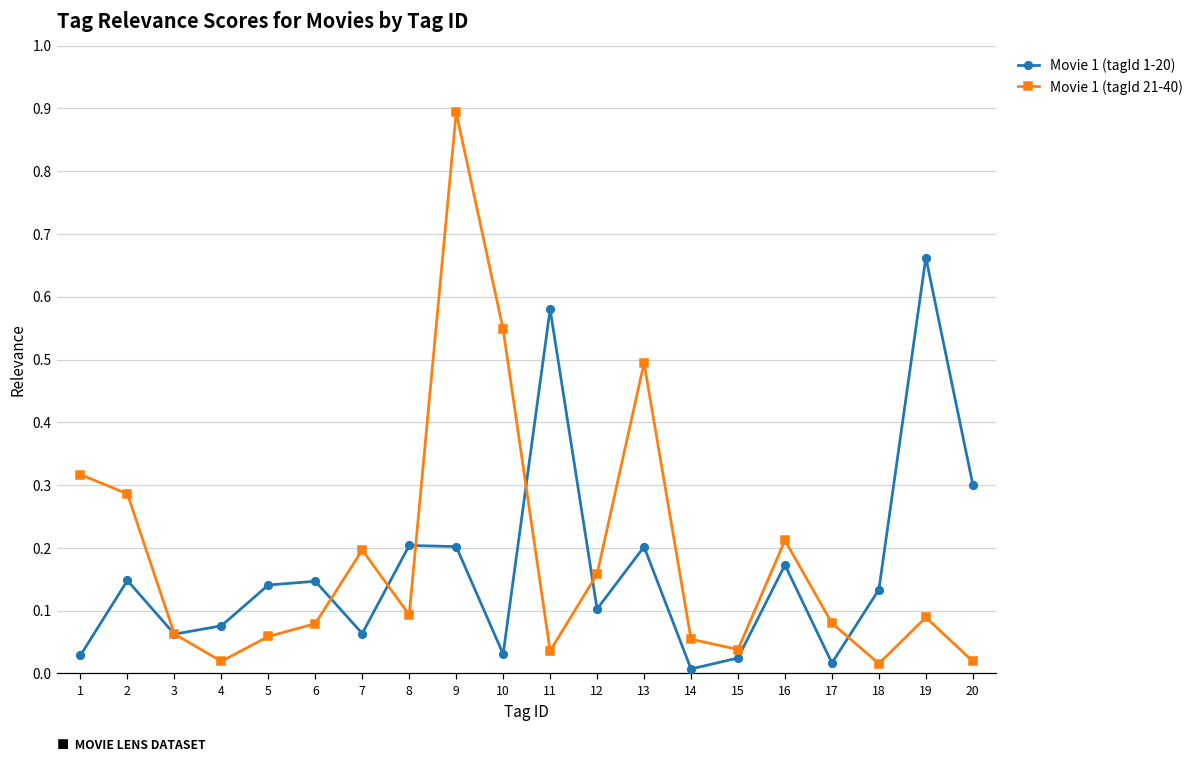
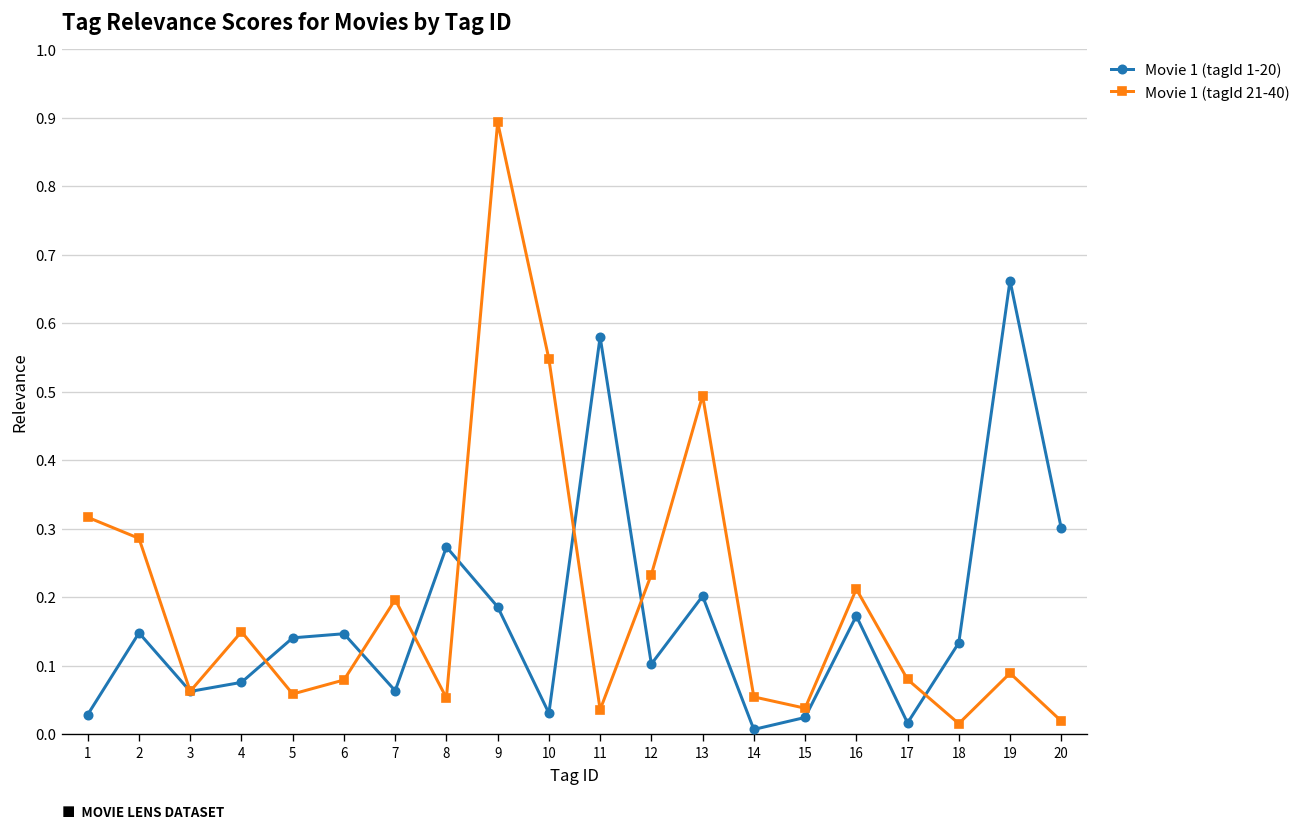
  {
    "Movie 1 (tagId 1-20)": {
      "1": 0.03,
      "2": 0.15,
      "4": 0.08,
      "5": 0.14,
      "6": 0.15,
      "7": 0.06,
-     "8": 0.20,
-     "9": 0.20,
+     "8": 0.27,
+     "9": 0.19,
      "10": 0.03,
      "11": 0.58,
      "12": 0.10,
      "13": 0.20,
      "14": 0.01,
      "15": 0.02,
      "16": 0.17,
      "17": 0.02,
      "18": 0.13,
      "19": 0.66,
      "20": 0.30
    },
    "Movie 1 (tagId 21-40)": {
      "1": 0.32,
      "2": 0.29,
-     "4": 0.02,
+     "4": 0.15,
      "5": 0.06,
      "6": 0.08,
      "7": 0.20,
-     "8": 0.09,
+     "8": 0.05,
      "9": 0.89,
      "10": 0.55,
      "11": 0.04,
-     "12": 0.16,
+     "12": 0.23,
      "13": 0.49,
      "14": 0.05,
      "15": 0.04,
      "16": 0.21,
      "17": 0.08,
      "18": 0.02,
      "19": 0.09,
      "20": 0.02
    }
  }
